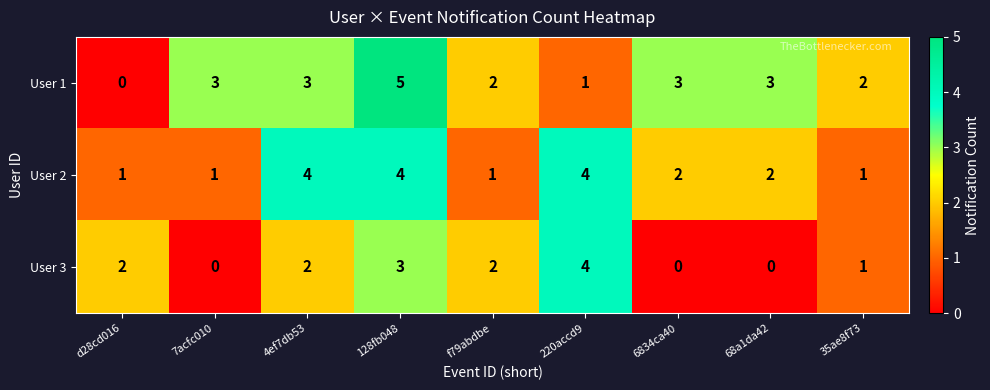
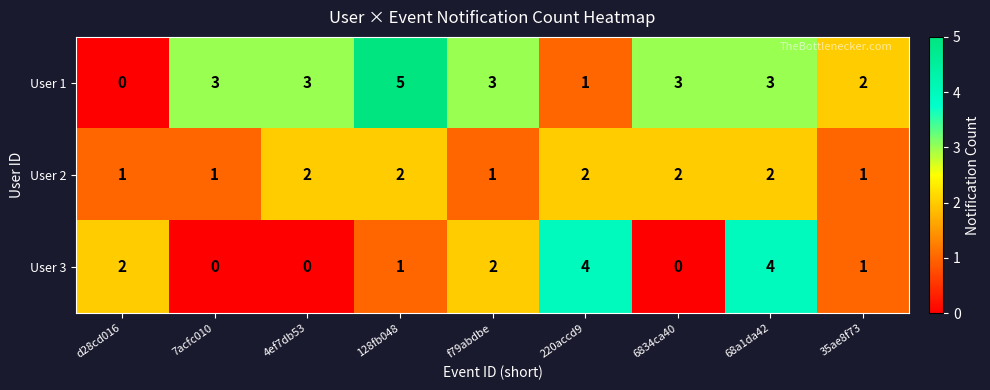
  {
    "User 1": {
      "d28cd016": 0,
      "7acfc010": 3,
      "4ef7db53": 3,
      "128fb048": 5,
-     "f79abdbe": 2,
+     "f79abdbe": 3,
      "220accd9": 1,
      "6834ca40": 3,
      "68a1da42": 3
    },
    "User 2": {
      "d28cd016": 1,
      "7acfc010": 1,
-     "4ef7db53": 4,
-     "128fb048": 4,
+     "4ef7db53": 2,
+     "128fb048": 2,
      "f79abdbe": 1,
-     "220accd9": 4,
+     "220accd9": 2,
      "6834ca40": 2,
      "68a1da42": 2,
      "35ae8f73": 1
    },
    "User 3": {
      "d28cd016": 2,
      "7acfc010": 0,
-     "4ef7db53": 2,
-     "128fb048": 3,
+     "4ef7db53": 0,
+     "128fb048": 1,
      "f79abdbe": 2,
      "220accd9": 4,
      "6834ca40": 0,
-     "68a1da42": 0,
+     "68a1da42": 4,
      "35ae8f73": 1
    }
  }
